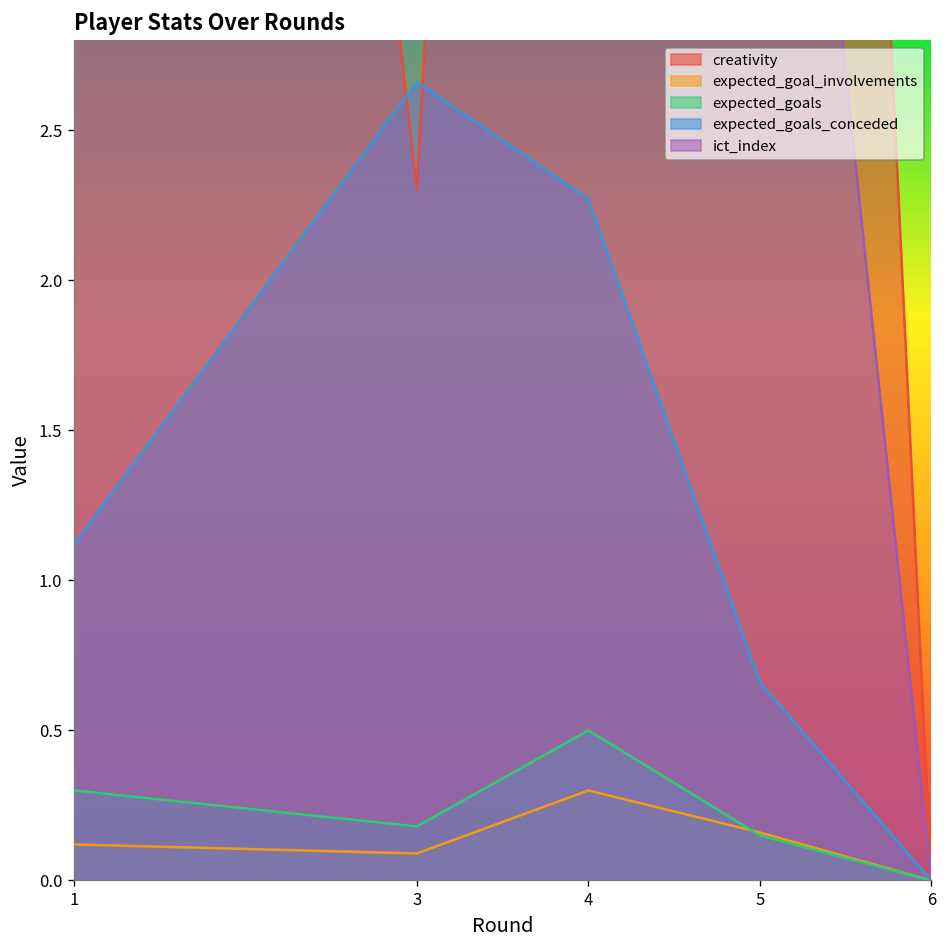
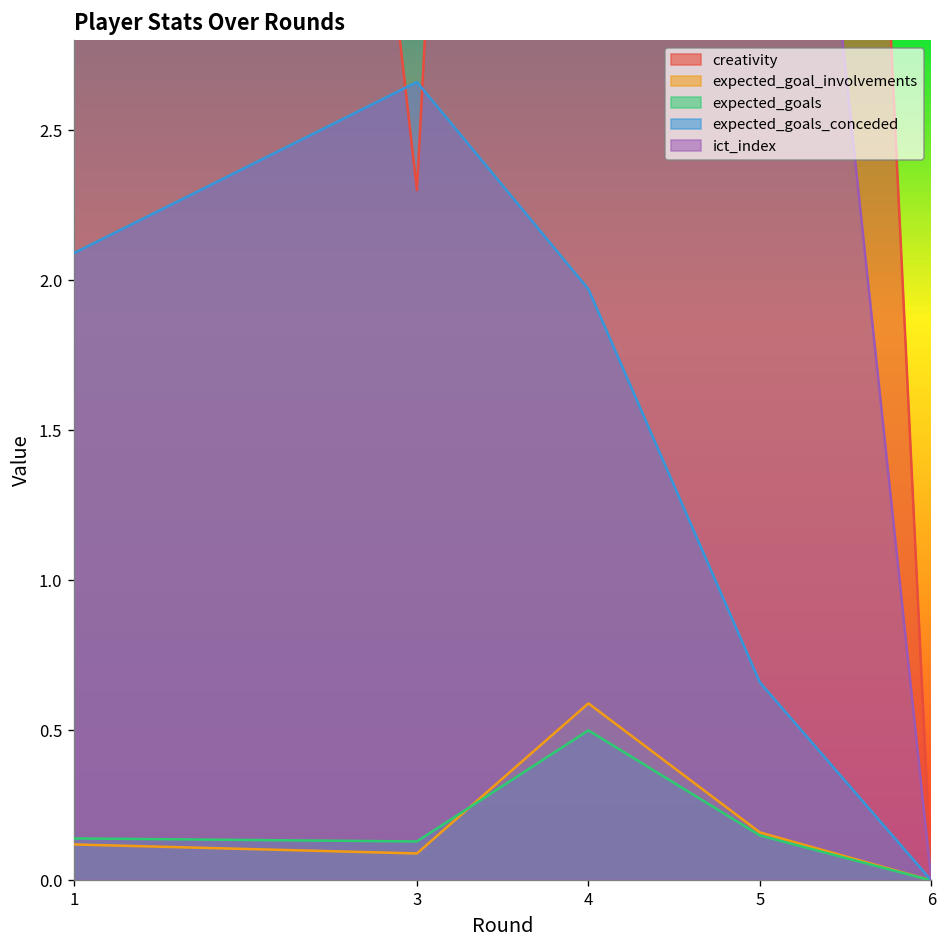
  {
    "creativity": {
      "3": 2.30
    },
    "expected_goal_involvements": {
      "1": 0.12,
      "3": 0.09,
-     "4": 0.30
+     "4": 0.59
    },
    "expected_goals": {
-     "1": 0.30,
-     "3": 0.18,
+     "1": 0.14,
+     "3": 0.13,
      "4": 0.50
    },
    "expected_goals_conceded": {
-     "1": 1.12,
+     "1": 2.09,
      "3": 2.66,
-     "4": 2.27,
+     "4": 1.97,
      "5": 0.66
    }
  }
